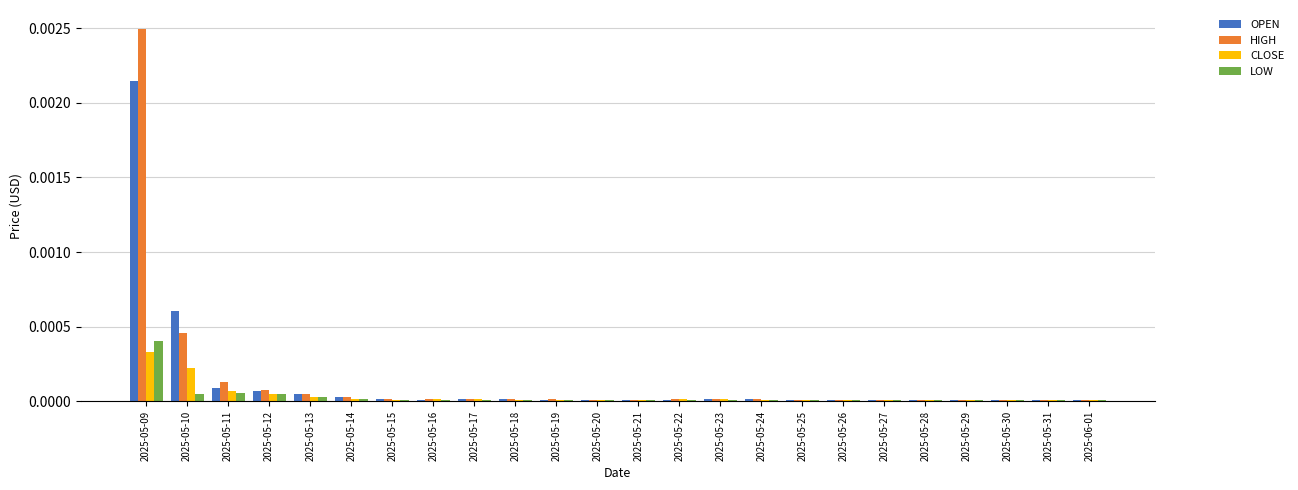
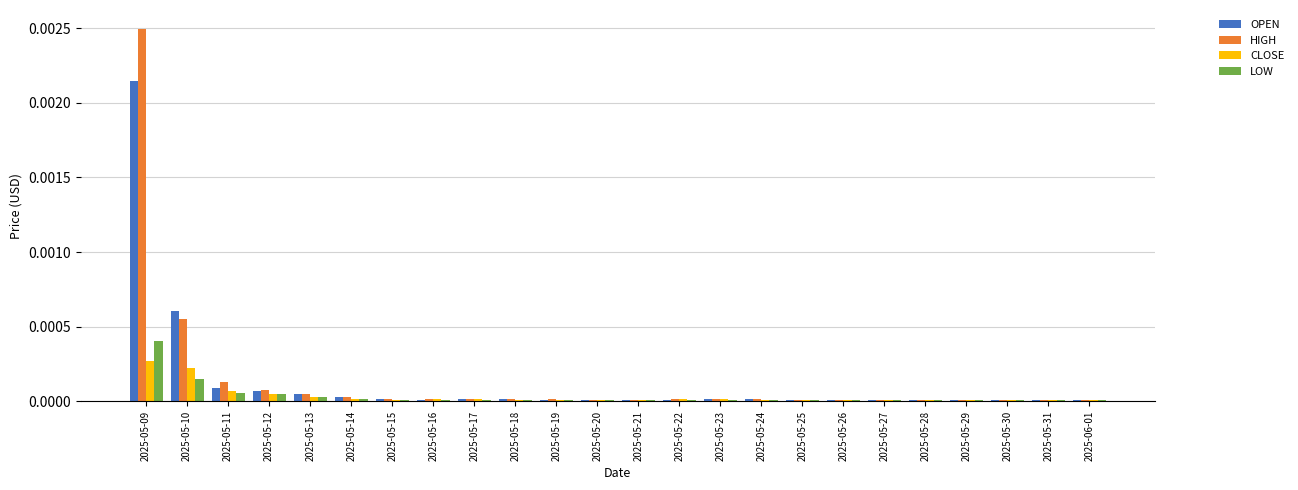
  {
    "OPEN": {
      "2025-05-09": 0.00214,
      "2025-05-10": 0.00061,
      "2025-05-11": 0.00009,
      "2025-05-12": 0.00007,
      "2025-05-13": 0.00005,
      "2025-05-14": 0.00003,
      "2025-05-15": 0.00002
    },
    "HIGH": {
      "2025-05-09": 0.00250,
-     "2025-05-10": 0.00046,
+     "2025-05-10": 0.00055,
      "2025-05-11": 0.00013,
      "2025-05-12": 0.00008,
      "2025-05-13": 0.00005,
      "2025-05-14": 0.00003,
      "2025-05-15": 0.00002
    },
    "CLOSE": {
-     "2025-05-09": 0.00033,
+     "2025-05-09": 0.00027,
      "2025-05-10": 0.00022,
      "2025-05-11": 0.00007,
      "2025-05-12": 0.00005,
      "2025-05-13": 0.00003,
      "2025-05-14": 0.00002
    },
    "LOW": {
      "2025-05-09": 0.00040,
-     "2025-05-10": 0.00005,
+     "2025-05-10": 0.00015,
      "2025-05-11": 0.00006,
      "2025-05-12": 0.00005,
      "2025-05-13": 0.00003,
      "2025-05-14": 0.00002
    }
  }
